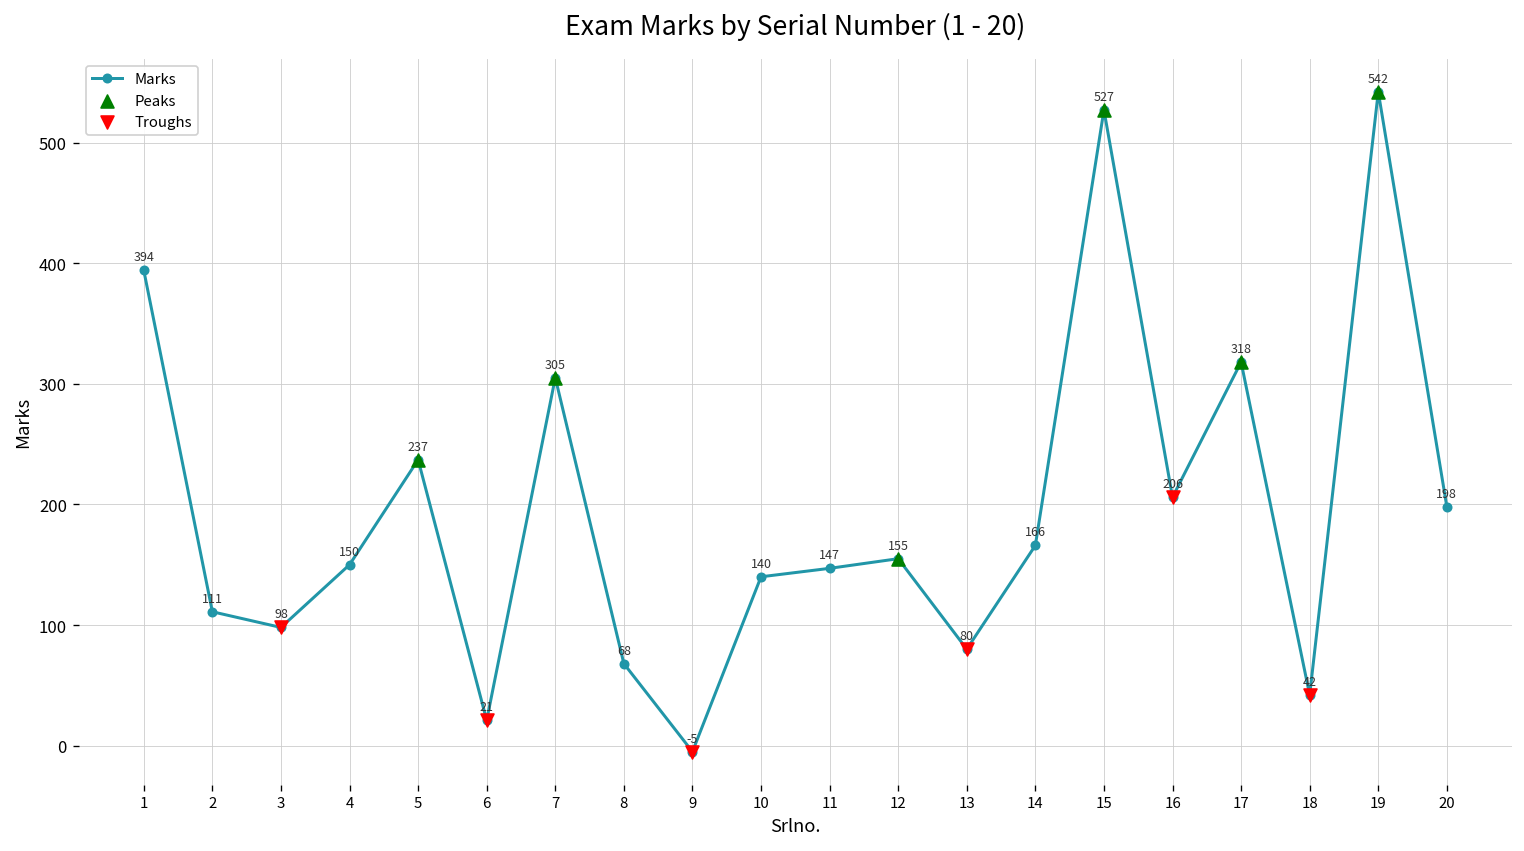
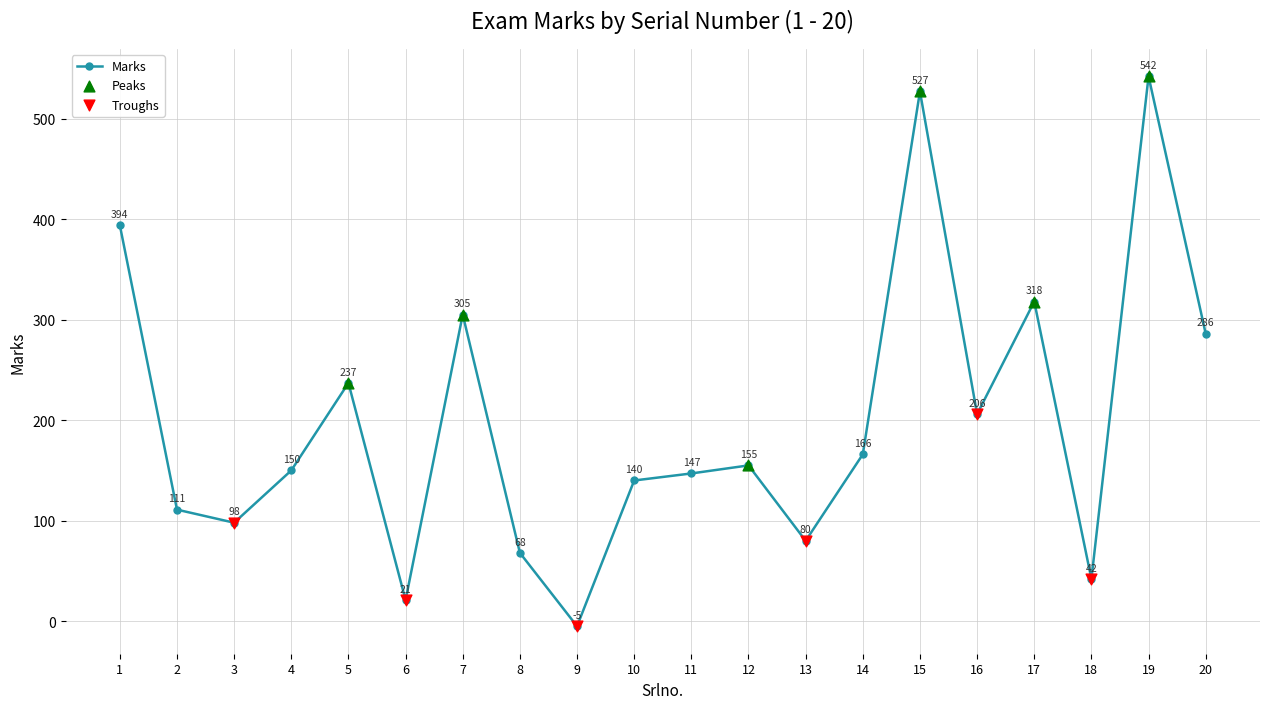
  {
    "Marks": {
      "1": 394,
      "2": 111,
      "4": 150,
      "8": 68,
      "10": 140,
      "11": 147,
      "14": 166,
-     "20": 198
+     "20": 286
    }
  }
